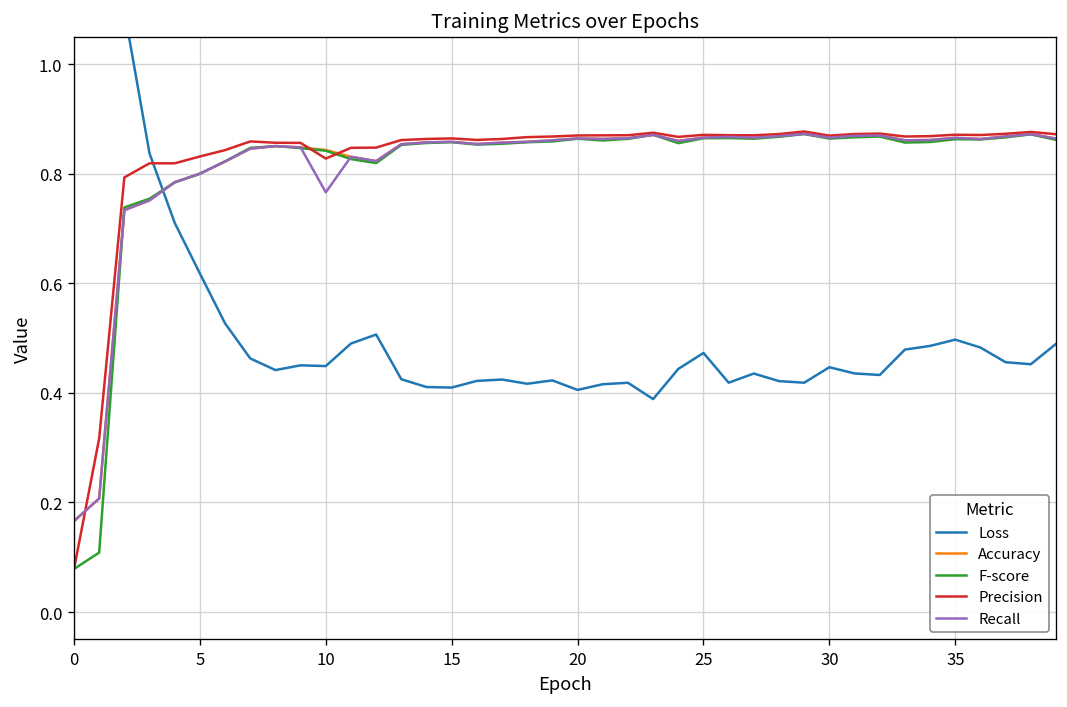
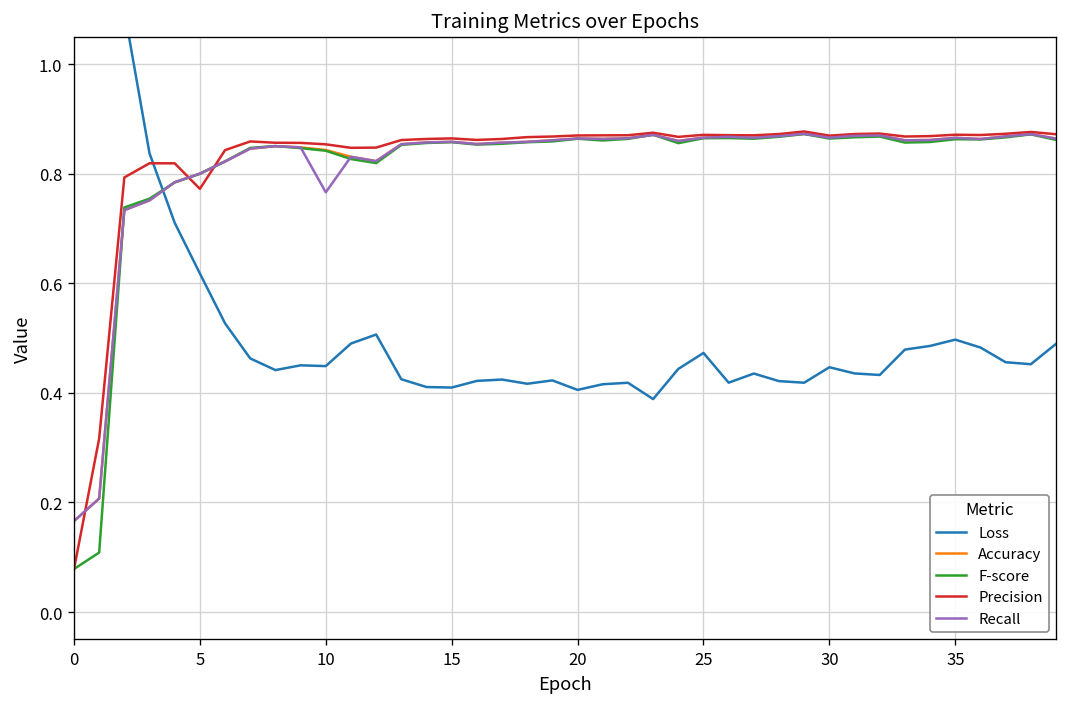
  {
    "Loss": {
      "5": 0.62,
      "10": 0.45,
      "15": 0.41,
      "20": 0.41,
      "25": 0.47,
      "30": 0.45,
      "35": 0.50
    },
    "Precision": {
-     "5": 0.83,
-     "10": 0.83,
+     "5": 0.77,
+     "10": 0.85,
      "15": 0.86,
      "35": 0.87
    },
    "Recall": {
      "10": 0.77
    }
  }
